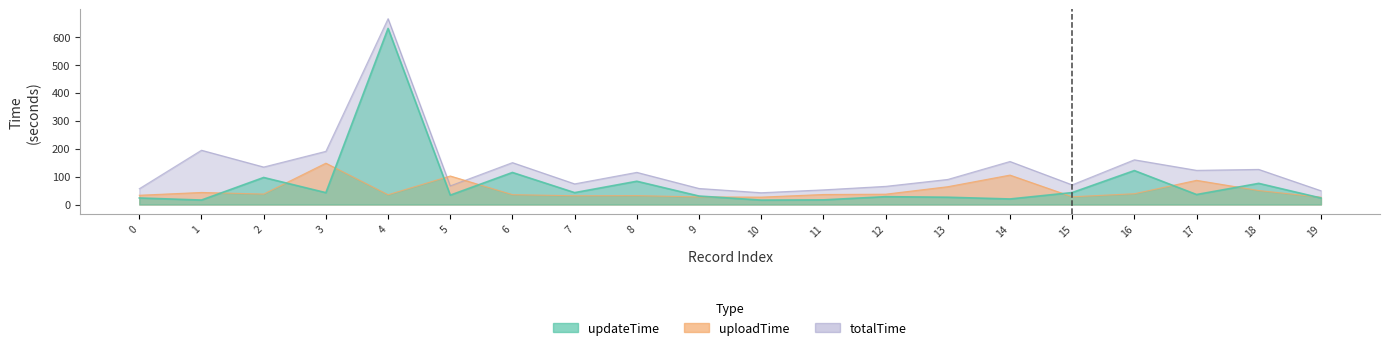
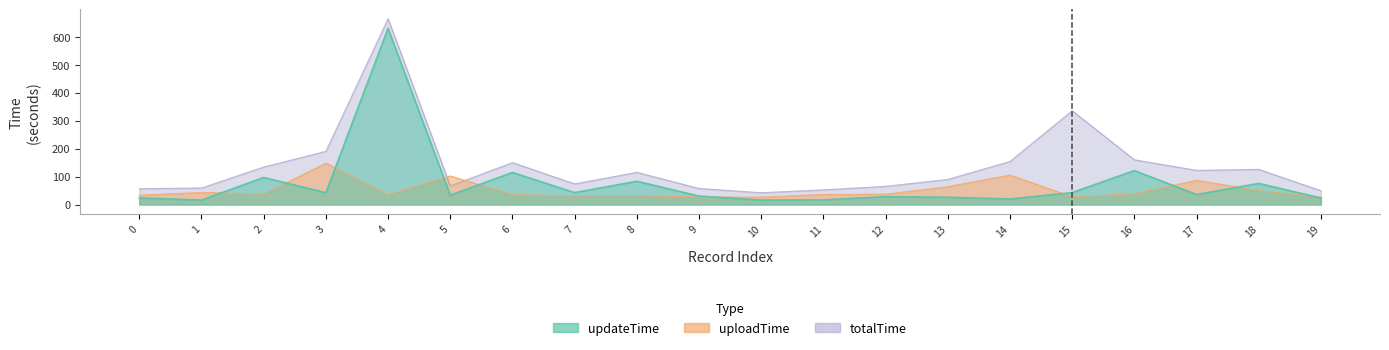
  {
    "totalTime": {
      "0": 60,
-     "1": 190,
+     "1": 60,
      "2": 130,
      "3": 190,
      "4": 670,
      "5": 70,
      "6": 150,
      "7": 70,
      "8": 120,
      "9": 60,
      "10": 40,
      "11": 50,
      "12": 70,
      "13": 90,
      "14": 150,
-     "15": 70,
+     "15": 340,
      "16": 160,
      "17": 120,
      "18": 130,
      "19": 50
    },
    "uploadTime": {
      "0": 30,
      "1": 40,
      "2": 40,
      "3": 150,
      "4": 40,
      "5": 100,
      "6": 40,
      "7": 30,
      "8": 30,
      "10": 30,
      "11": 40,
      "13": 60,
      "14": 110,
      "15": 30,
      "16": 40,
      "17": 90,
      "18": 50
    },
    "updateTime": {
      "0": 20,
      "1": 20,
      "2": 100,
      "3": 40,
      "4": 630,
      "5": 30,
      "6": 110,
      "7": 40,
      "8": 80,
      "10": 20,
      "11": 20,
      "13": 30,
      "14": 20,
      "15": 40,
      "16": 120,
      "17": 40,
      "18": 80
    }
  }
